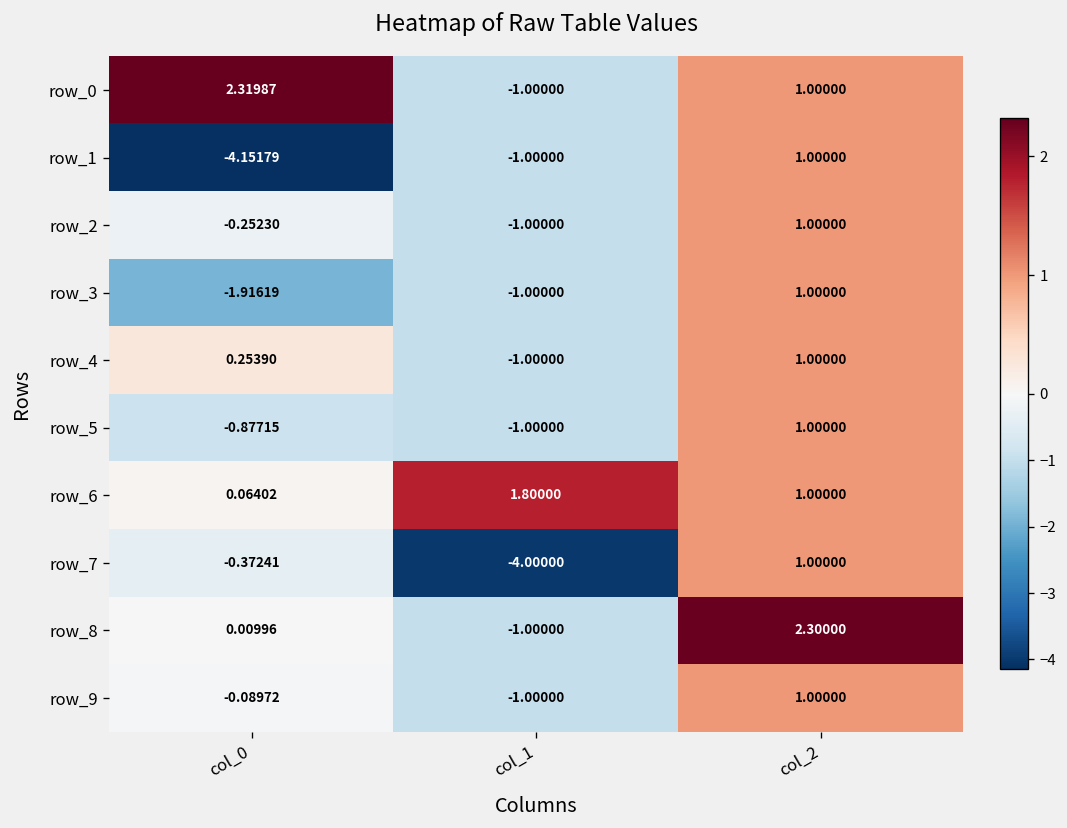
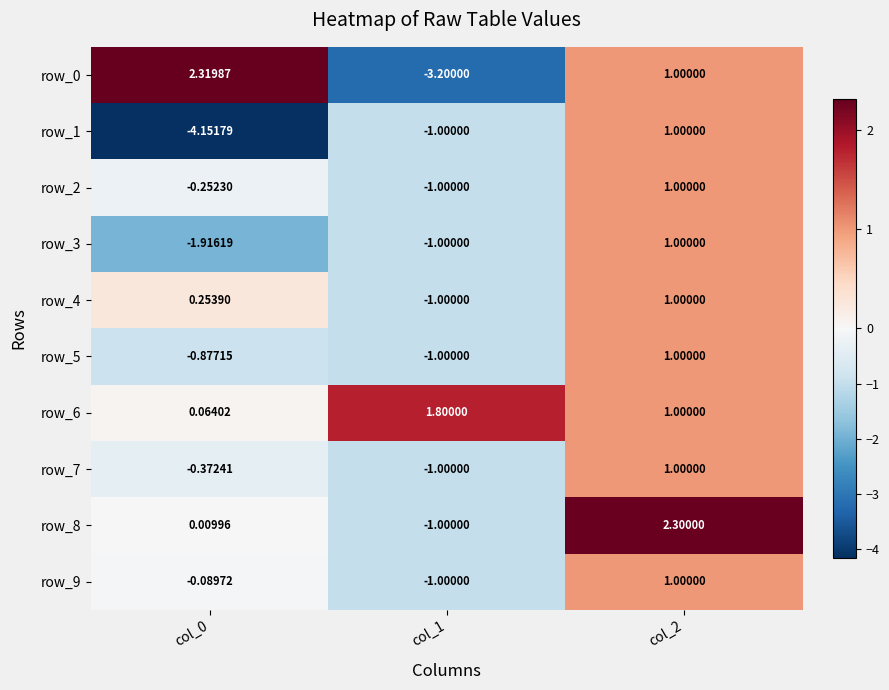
  {
    "row_0": {
      "col_0": 2.31987,
-     "col_1": -1.00000,
+     "col_1": -3.20000,
      "col_2": 1.00000
    },
    "row_1": {
      "col_0": -4.15179,
      "col_1": -1.00000,
      "col_2": 1.00000
    },
    "row_2": {
      "col_0": -0.25230,
      "col_1": -1.00000,
      "col_2": 1.00000
    },
    "row_3": {
      "col_0": -1.91619,
      "col_1": -1.00000,
      "col_2": 1.00000
    },
    "row_4": {
      "col_0": 0.25390,
      "col_1": -1.00000,
      "col_2": 1.00000
    },
    "row_5": {
      "col_0": -0.87715,
      "col_1": -1.00000,
      "col_2": 1.00000
    },
    "row_6": {
      "col_0": 0.06402,
      "col_1": 1.80000,
      "col_2": 1.00000
    },
    "row_7": {
      "col_0": -0.37241,
-     "col_1": -4.00000,
+     "col_1": -1.00000,
      "col_2": 1.00000
    },
    "row_8": {
      "col_0": 0.00996,
      "col_1": -1.00000,
      "col_2": 2.30000
    },
    "row_9": {
      "col_0": -0.08972,
      "col_1": -1.00000,
      "col_2": 1.00000
    }
  }
